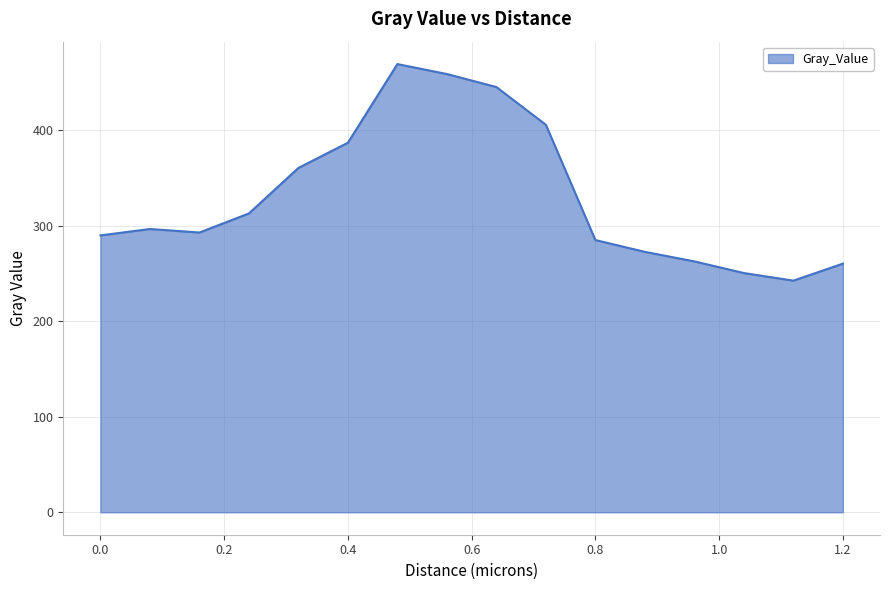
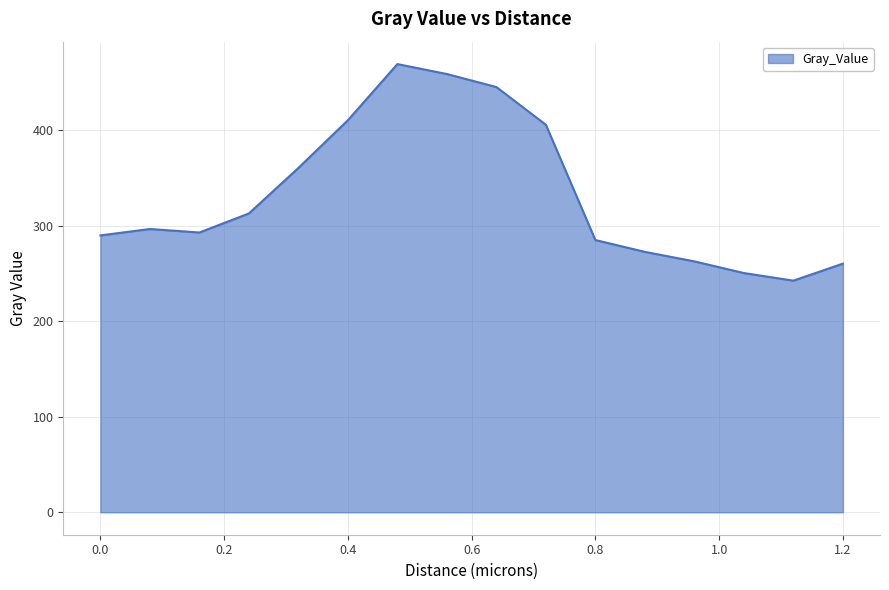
  {
    "0.0": 290,
-   "0.4": 390,
+   "0.4": 410,
    "0.8": 290,
    "1.2": 260
  }
